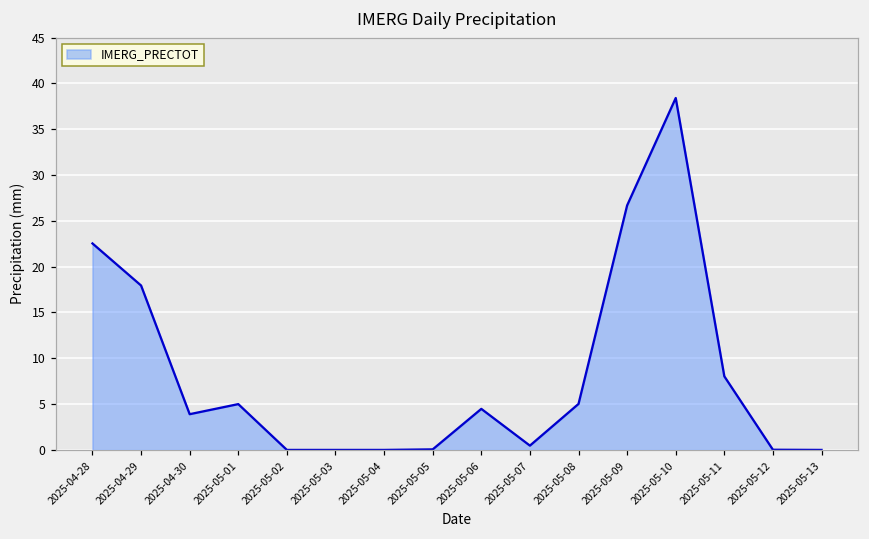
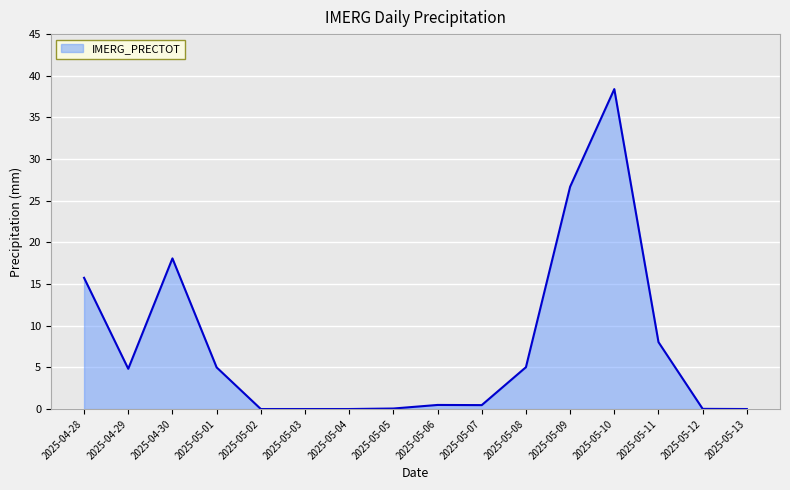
  {
-   "2025-04-28": 23,
-   "2025-04-29": 18,
-   "2025-04-30": 4,
+   "2025-04-28": 16,
+   "2025-04-29": 5,
+   "2025-04-30": 18,
    "2025-05-01": 5,
    "2025-05-02": 0,
    "2025-05-03": 0,
    "2025-05-04": 0,
    "2025-05-05": 0,
-   "2025-05-06": 4,
+   "2025-05-06": 0,
    "2025-05-07": 0,
    "2025-05-08": 5,
    "2025-05-09": 27,
    "2025-05-10": 38,
    "2025-05-11": 8,
    "2025-05-12": 0,
    "2025-05-13": 0
  }
